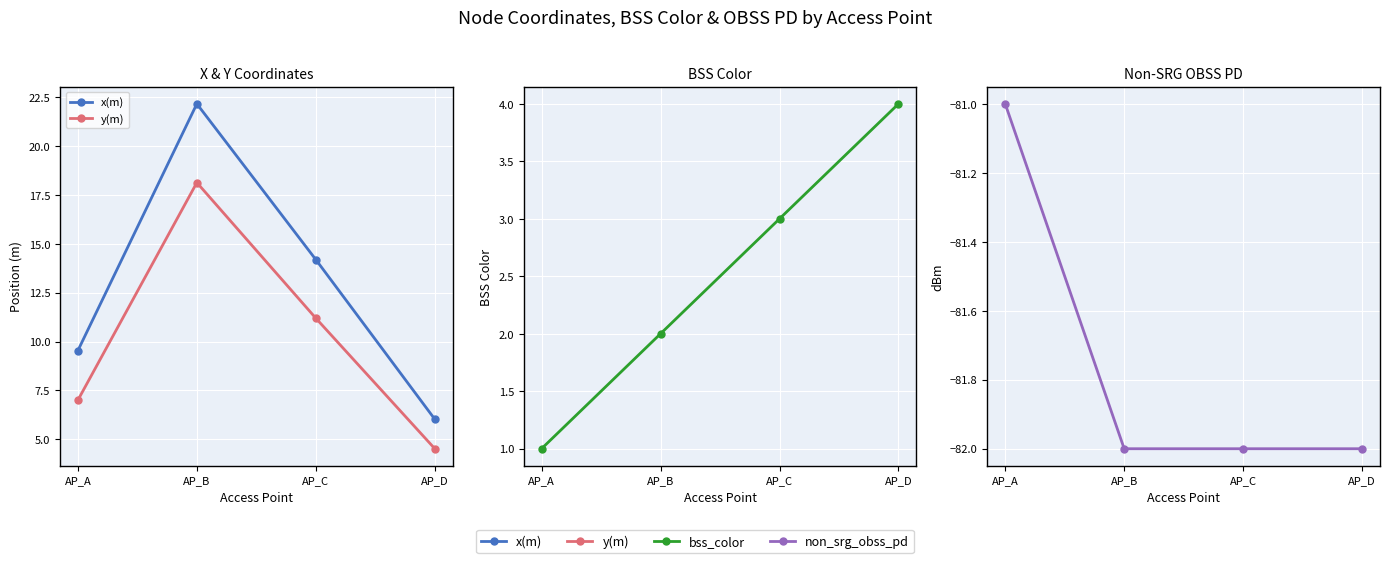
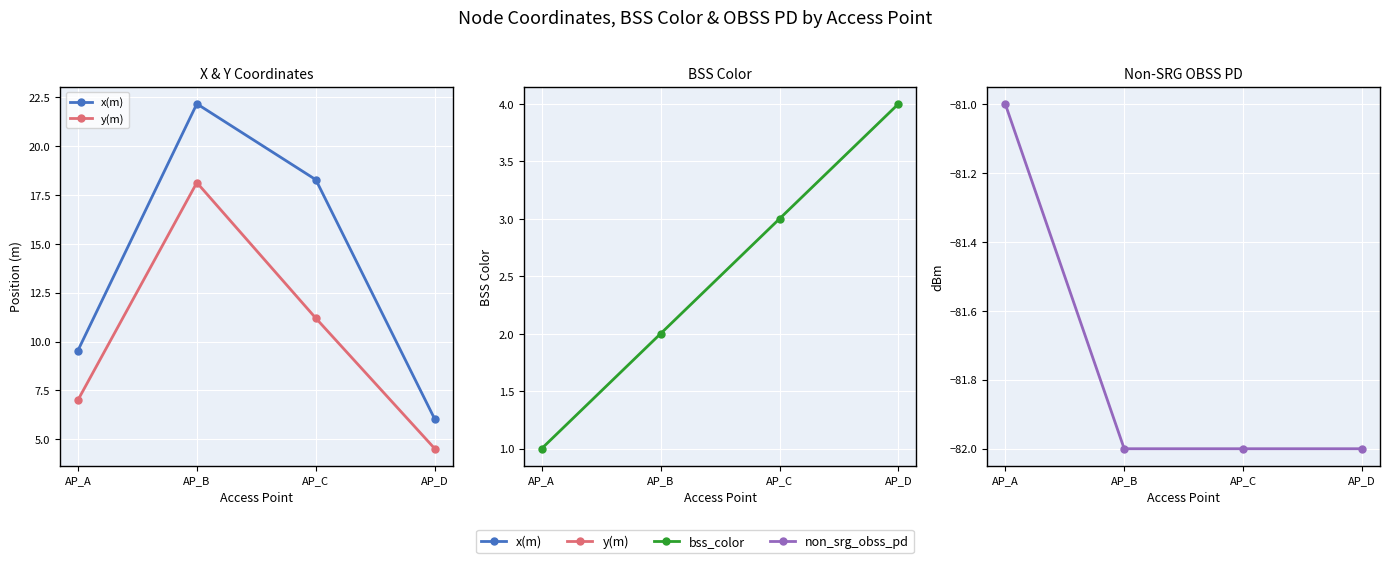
  {
    "X & Y Coordinates": {
      "x(m)": {
        "AP_A": 9.5,
        "AP_B": 22.2,
-       "AP_C": 14.2,
+       "AP_C": 18.3,
        "AP_D": 6.0
      },
      "y(m)": {
        "AP_A": 7.0,
        "AP_B": 18.1,
        "AP_C": 11.2,
        "AP_D": 4.5
      }
    },
    "BSS Color": {
      "AP_A": 1.00,
      "AP_B": 2.00,
      "AP_C": 3.00,
      "AP_D": 4.00
    },
    "Non-SRG OBSS PD": {
      "AP_A": -81.00,
      "AP_B": -82.00,
      "AP_C": -82.00,
      "AP_D": -82.00
    }
  }
